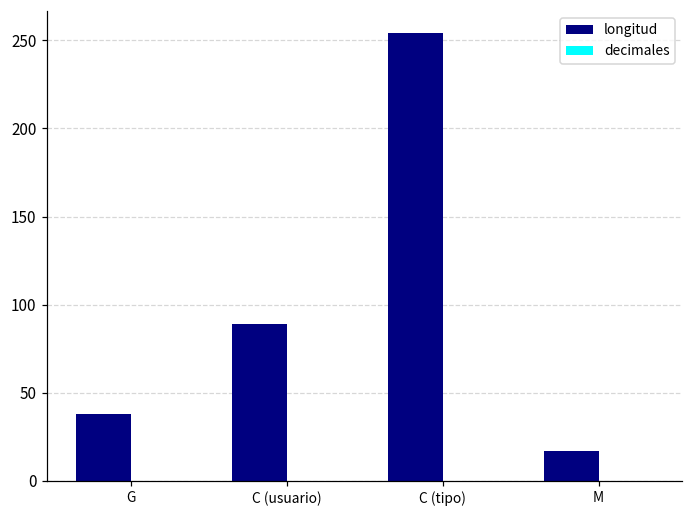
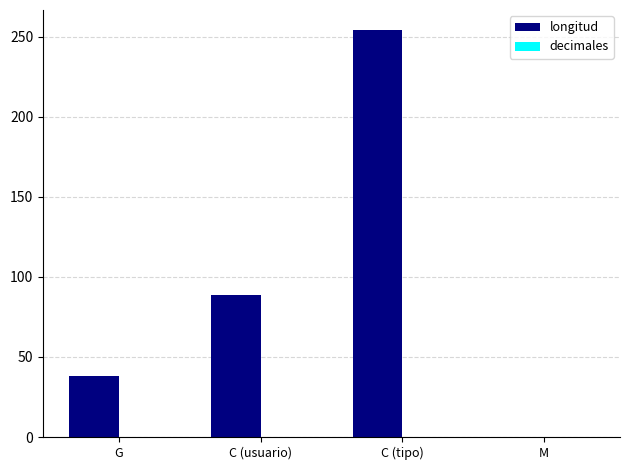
  {
    "longitud": {
      "G": 38,
      "C (usuario)": 89,
      "C (tipo)": 254,
-     "M": 17
+     "M": 0
    },
    "decimales": {
      "G": 0,
      "C (usuario)": 0,
      "C (tipo)": 0,
      "M": 0
    }
  }
